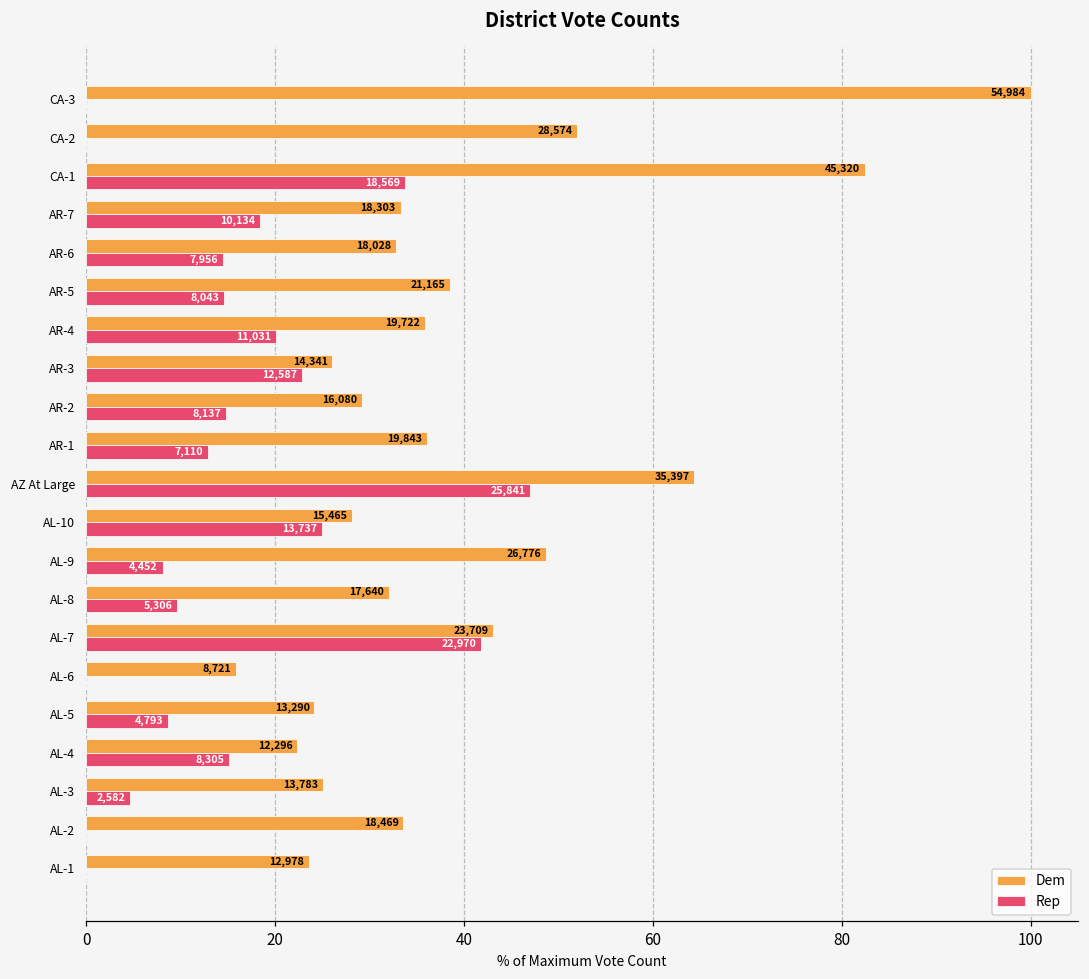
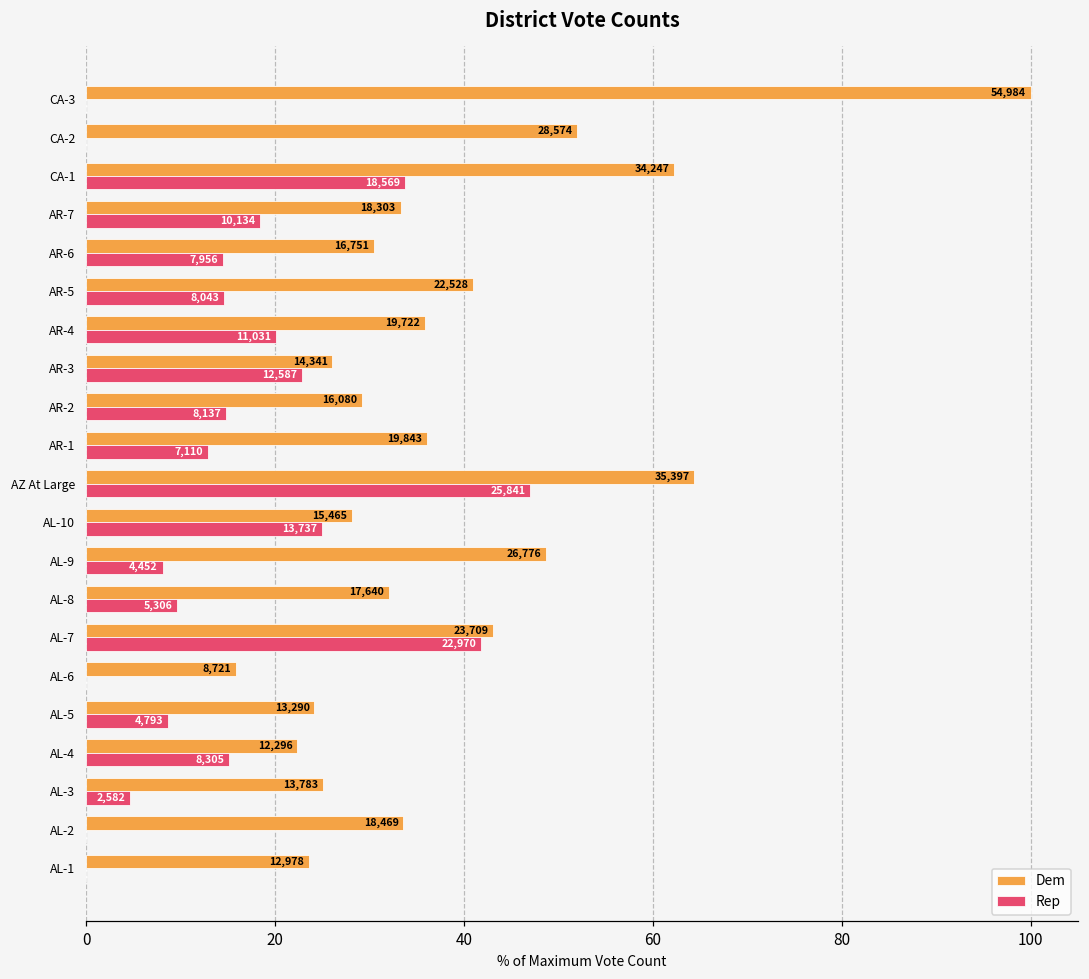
  {
    "Dem": {
-     "CA-1": "45,320",
-     "AR-6": "18,028",
-     "AR-5": "21,165"
+     "CA-1": "34,247",
+     "AR-6": "16,751",
+     "AR-5": "22,528"
    },
    "Rep": {
      "CA-3": "0",
      "CA-2": "0",
      "AL-6": "0",
      "AL-2": "0",
      "AL-1": "0"
    }
  }
